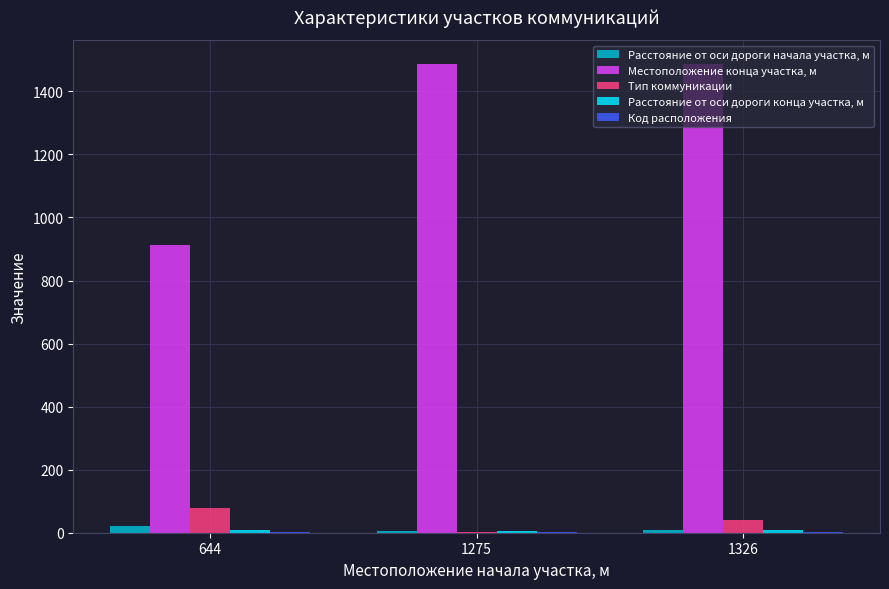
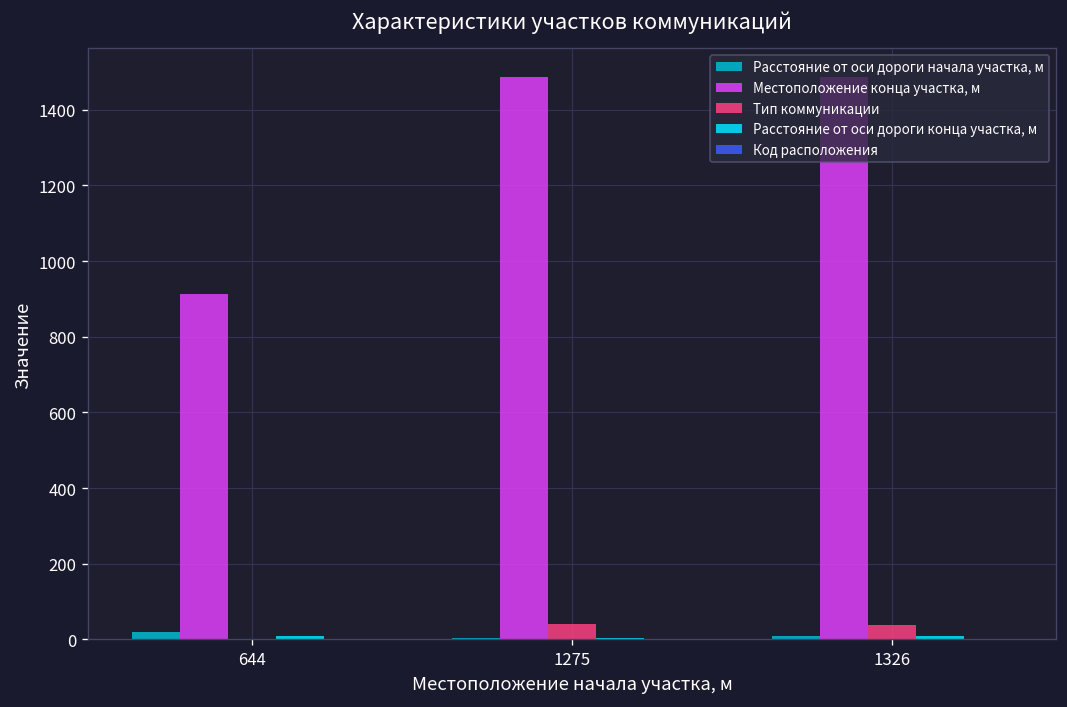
  {
    "Местоположение конца участка, м": {
      "644": 910,
      "1275": 1490
    },
    "Тип коммуникации": {
-     "644": 80,
-     "1275": 0,
+     "644": 0,
+     "1275": 40,
      "1326": 40
    }
  }
